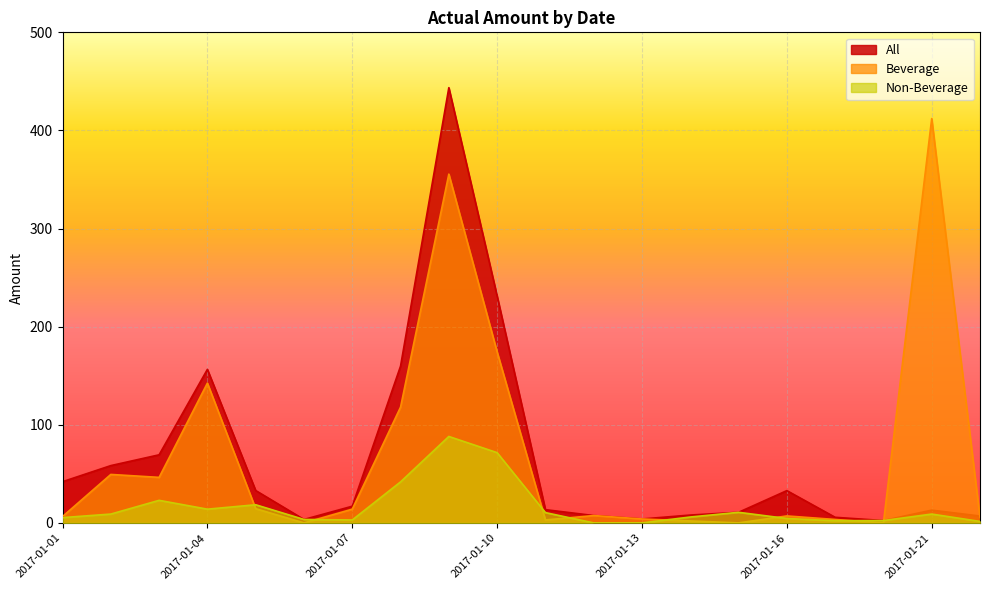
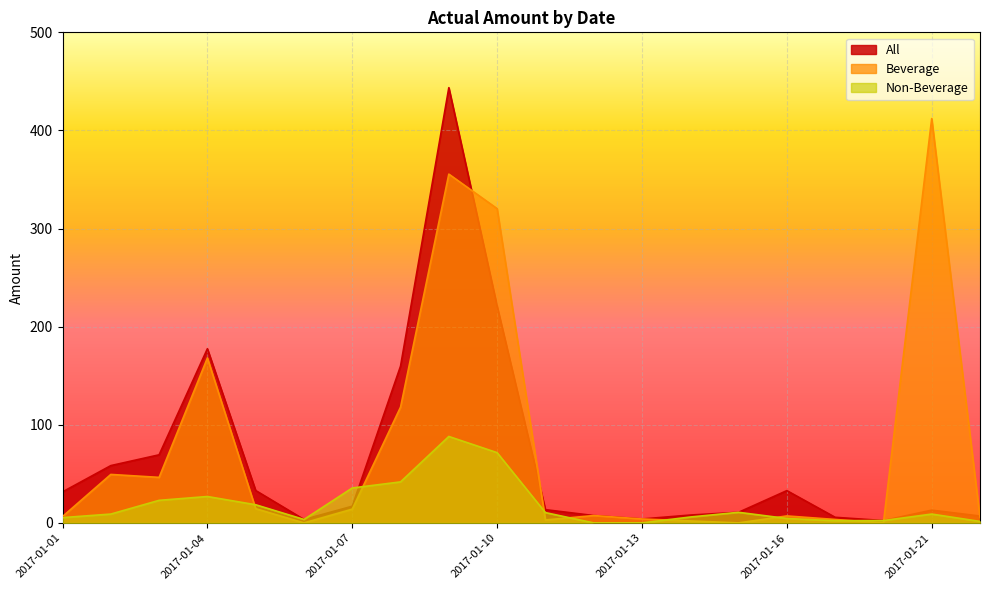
  {
    "All": {
-     "2017-01-01": 40,
-     "2017-01-04": 160,
+     "2017-01-01": 30,
+     "2017-01-04": 180,
      "2017-01-07": 20,
-     "2017-01-10": 230,
+     "2017-01-10": 220,
      "2017-01-16": 30,
      "2017-01-21": 10
    },
    "Beverage": {
-     "2017-01-04": 140,
+     "2017-01-04": 170,
      "2017-01-07": 10,
-     "2017-01-10": 170,
+     "2017-01-10": 320,
      "2017-01-16": 10,
      "2017-01-21": 410
    },
    "Non-Beverage": {
-     "2017-01-04": 10,
-     "2017-01-07": 0,
+     "2017-01-04": 30,
+     "2017-01-07": 40,
      "2017-01-10": 70,
      "2017-01-13": 0,
      "2017-01-16": 0,
      "2017-01-21": 10
    }
  }
